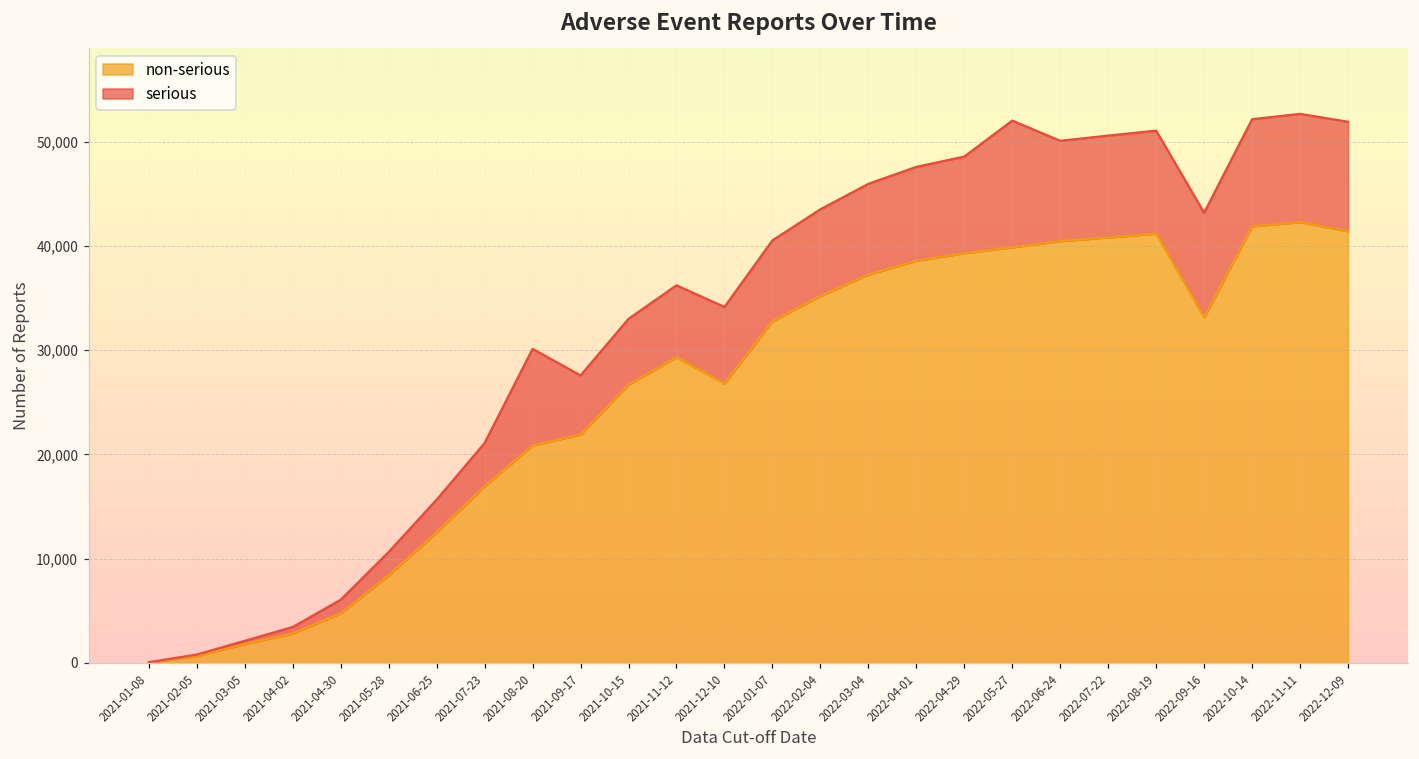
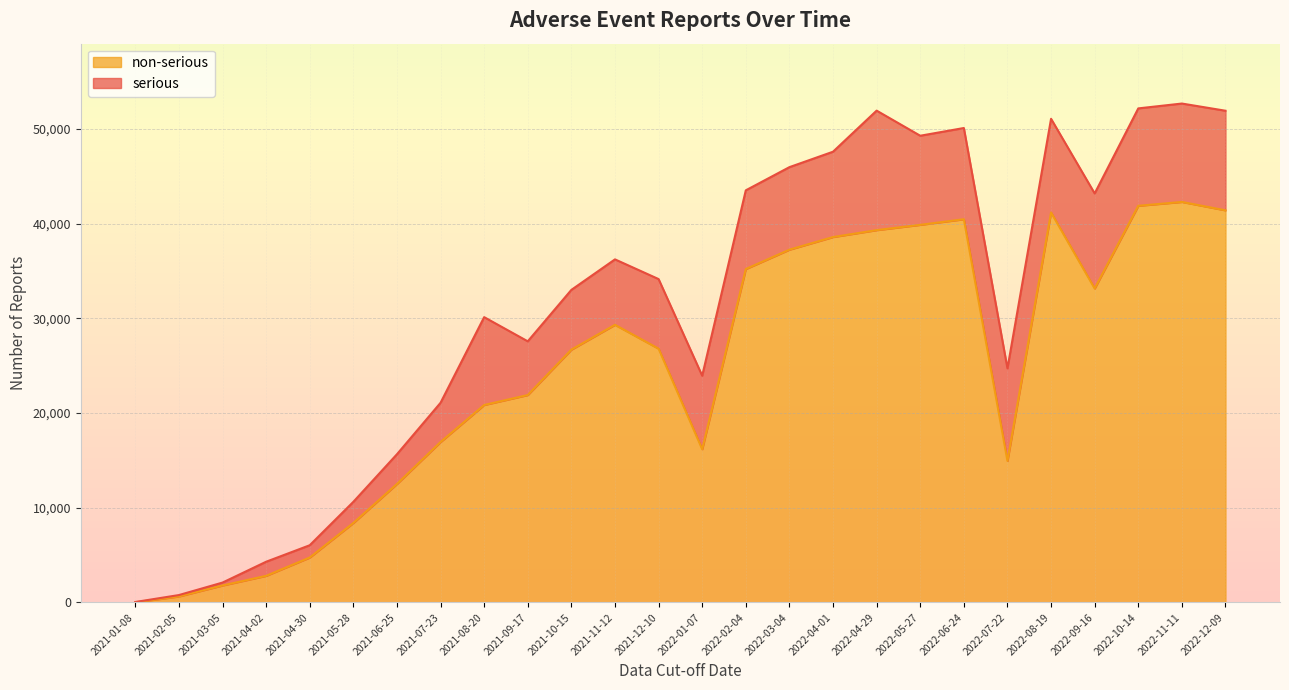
  {
    "non-serious": {
      "2021-03-05": "2,000",
      "2021-04-02": "3,000",
      "2021-04-30": "5,000",
      "2021-05-28": "8,000",
      "2021-06-25": "13,000",
      "2021-07-23": "17,000",
      "2021-08-20": "21,000",
      "2021-09-17": "22,000",
      "2021-10-15": "27,000",
      "2021-11-12": "29,000",
      "2021-12-10": "27,000",
-     "2022-01-07": "33,000",
+     "2022-01-07": "16,000",
      "2022-02-04": "35,000",
      "2022-03-04": "37,000",
      "2022-04-01": "39,000",
      "2022-04-29": "39,000",
      "2022-05-27": "40,000",
      "2022-06-24": "40,000",
-     "2022-07-22": "41,000",
+     "2022-07-22": "15,000",
      "2022-08-19": "41,000",
      "2022-09-16": "33,000",
      "2022-10-14": "42,000",
      "2022-11-11": "42,000",
      "2022-12-09": "41,000"
    },
    "serious": {
      "2021-03-05": "0",
-     "2021-04-02": "600",
+     "2021-04-02": "1,500",
      "2021-04-30": "1,000",
      "2021-05-28": "2,000",
      "2021-06-25": "3,000",
      "2021-07-23": "4,000",
      "2021-08-20": "9,000",
      "2021-09-17": "6,000",
      "2021-10-15": "6,000",
      "2021-11-12": "7,000",
      "2021-12-10": "7,000",
      "2022-01-07": "8,000",
      "2022-02-04": "8,000",
      "2022-03-04": "9,000",
      "2022-04-01": "9,000",
-     "2022-04-29": "9,000",
-     "2022-05-27": "12,000",
+     "2022-04-29": "13,000",
+     "2022-05-27": "9,000",
      "2022-06-24": "10,000",
      "2022-07-22": "10,000",
      "2022-08-19": "10,000",
      "2022-09-16": "10,000",
      "2022-10-14": "10,000",
      "2022-11-11": "10,000",
      "2022-12-09": "11,000"
    }
  }
